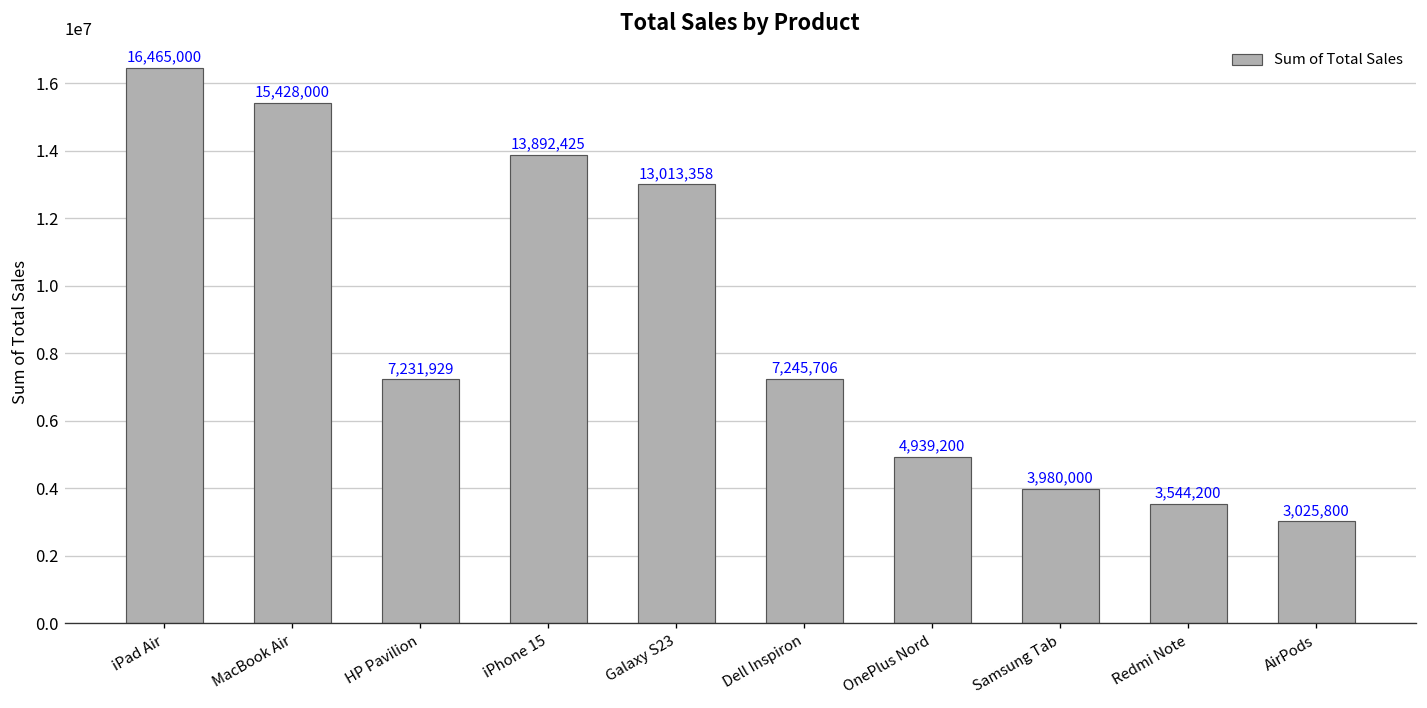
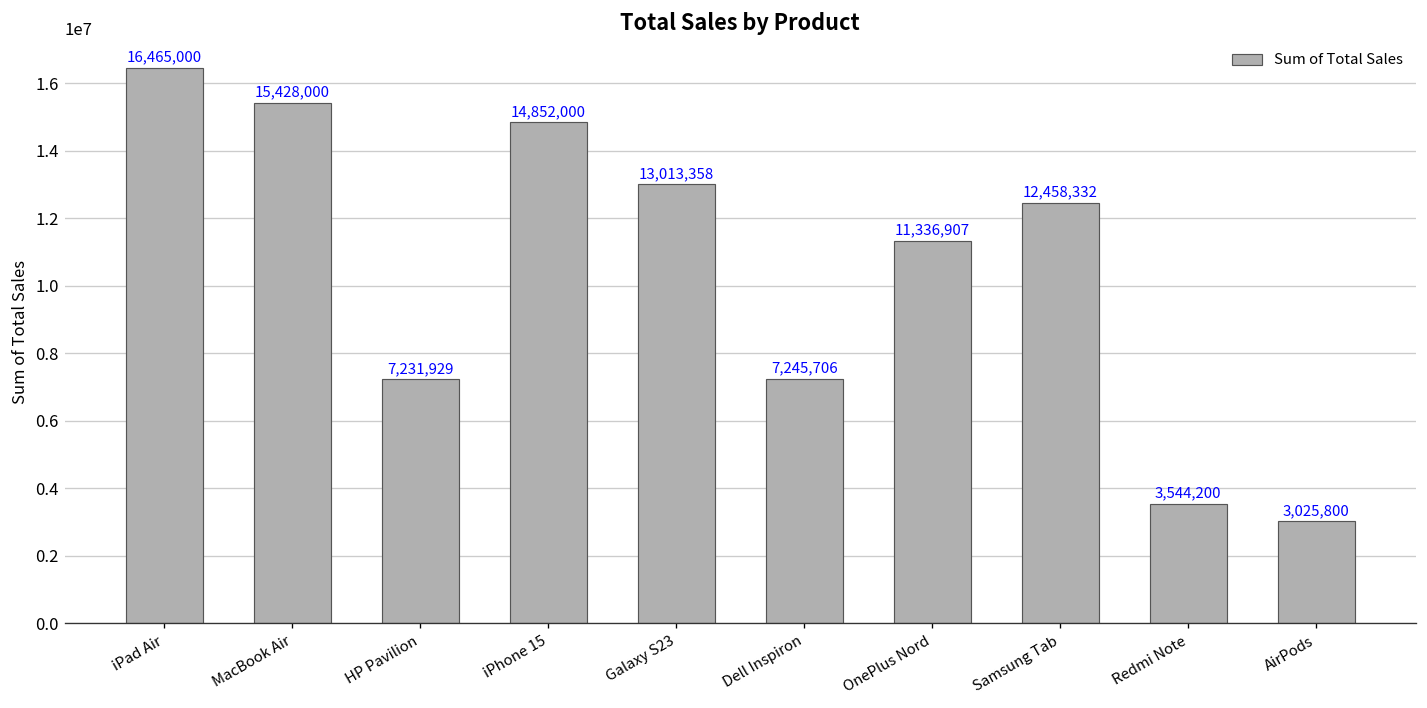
  {
    "iPad Air": "16,465,000",
    "MacBook Air": "15,428,000",
    "HP Pavilion": "7,231,929",
-   "iPhone 15": "13,892,425",
+   "iPhone 15": "14,852,000",
    "Galaxy S23": "13,013,358",
    "Dell Inspiron": "7,245,706",
-   "OnePlus Nord": "4,939,200",
-   "Samsung Tab": "3,980,000",
+   "OnePlus Nord": "11,336,907",
+   "Samsung Tab": "12,458,332",
    "Redmi Note": "3,544,200",
    "AirPods": "3,025,800"
  }
